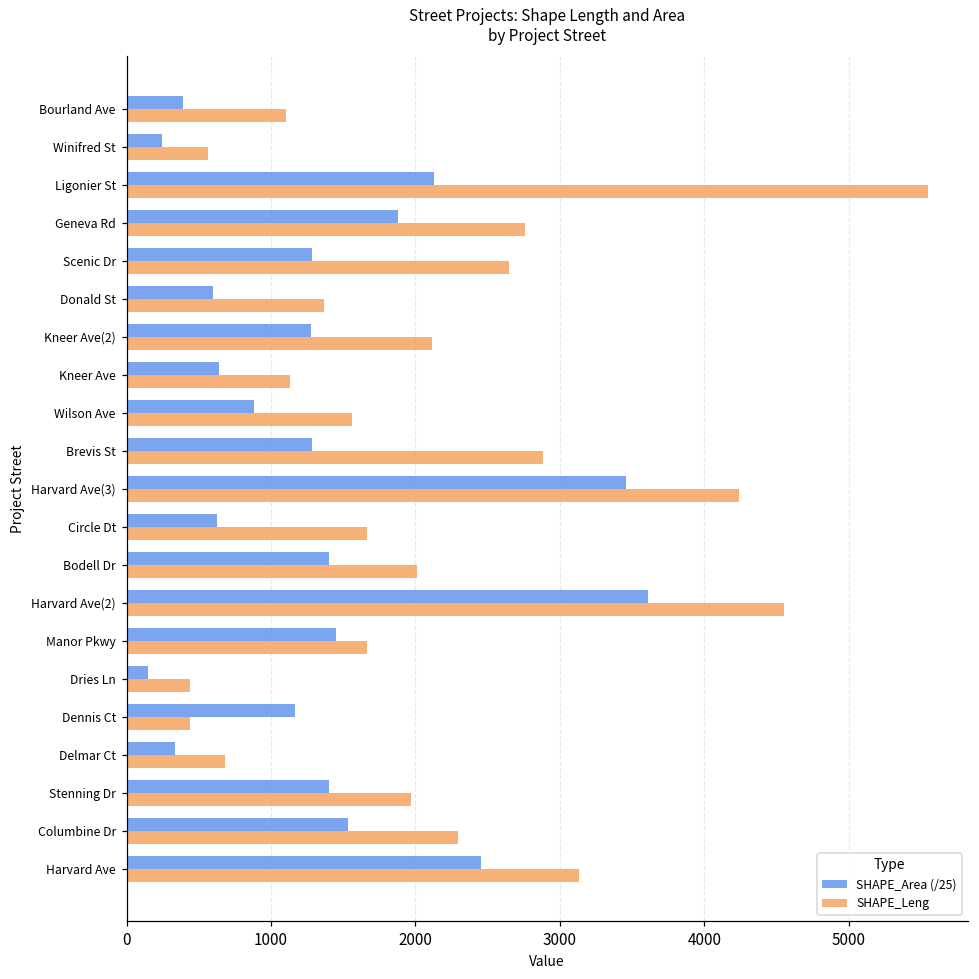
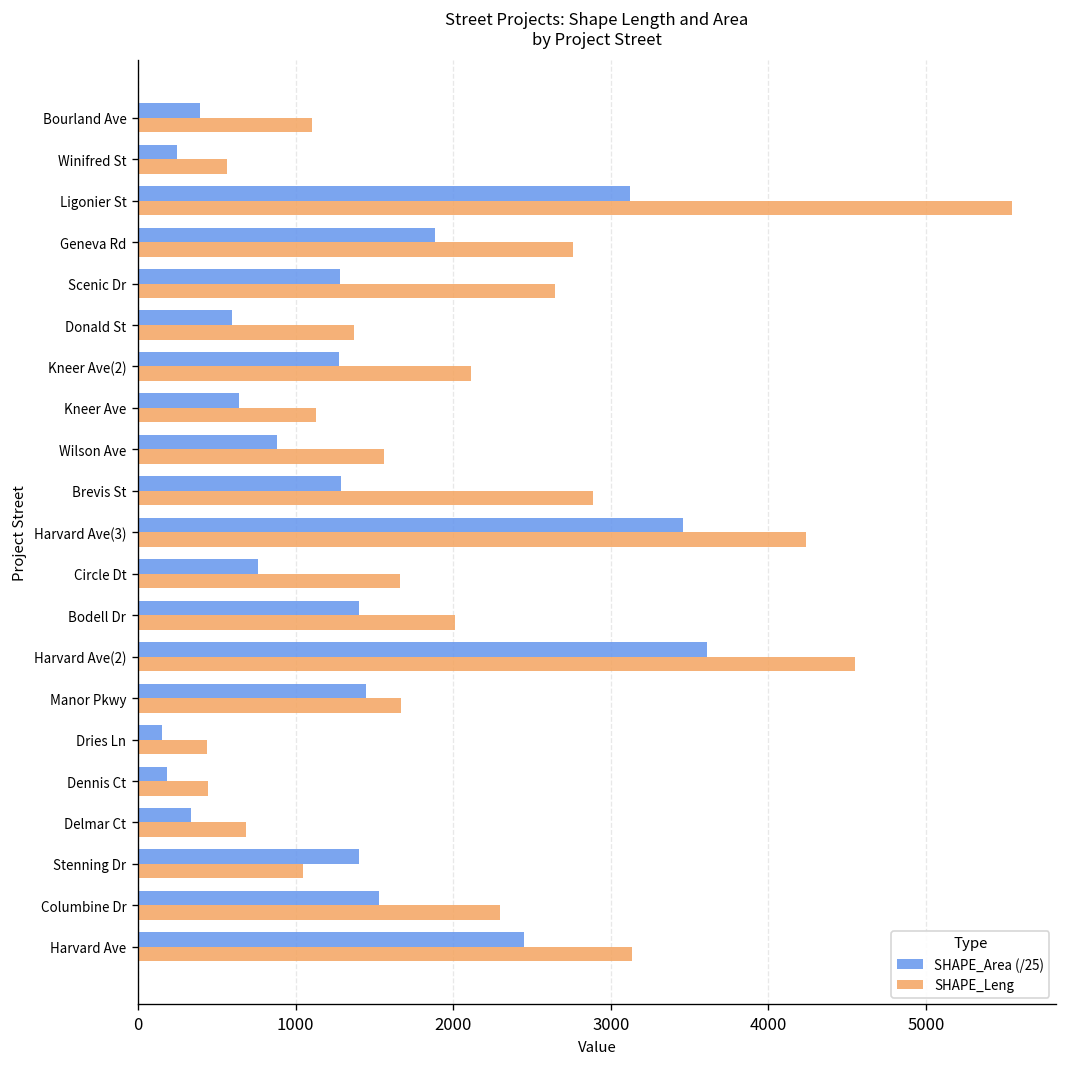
  {
    "SHAPE_Area (/25)": {
      "Bourland Ave": 390,
      "Winifred St": 240,
-     "Ligonier St": 2130,
+     "Ligonier St": 3120,
      "Geneva Rd": 1880,
      "Scenic Dr": 1280,
      "Donald St": 600,
      "Kneer Ave(2)": 1280,
      "Kneer Ave": 640,
      "Wilson Ave": 880,
      "Brevis St": 1290,
      "Harvard Ave(3)": 3460,
-     "Circle Dt": 630,
+     "Circle Dt": 760,
      "Bodell Dr": 1400,
      "Harvard Ave(2)": 3610,
      "Manor Pkwy": 1450,
      "Dries Ln": 150,
-     "Dennis Ct": 1170,
+     "Dennis Ct": 180,
      "Delmar Ct": 330,
      "Stenning Dr": 1400,
      "Columbine Dr": 1530,
      "Harvard Ave": 2450
    },
    "SHAPE_Leng": {
      "Bourland Ave": 1100,
      "Winifred St": 560,
      "Ligonier St": 5550,
      "Geneva Rd": 2760,
      "Scenic Dr": 2650,
      "Donald St": 1370,
      "Kneer Ave(2)": 2110,
      "Kneer Ave": 1130,
      "Wilson Ave": 1560,
      "Brevis St": 2890,
      "Harvard Ave(3)": 4240,
      "Circle Dt": 1660,
      "Bodell Dr": 2010,
      "Harvard Ave(2)": 4550,
      "Manor Pkwy": 1670,
      "Dries Ln": 440,
      "Dennis Ct": 440,
      "Delmar Ct": 680,
-     "Stenning Dr": 1970,
+     "Stenning Dr": 1050,
      "Columbine Dr": 2290,
      "Harvard Ave": 3130
    }
  }
